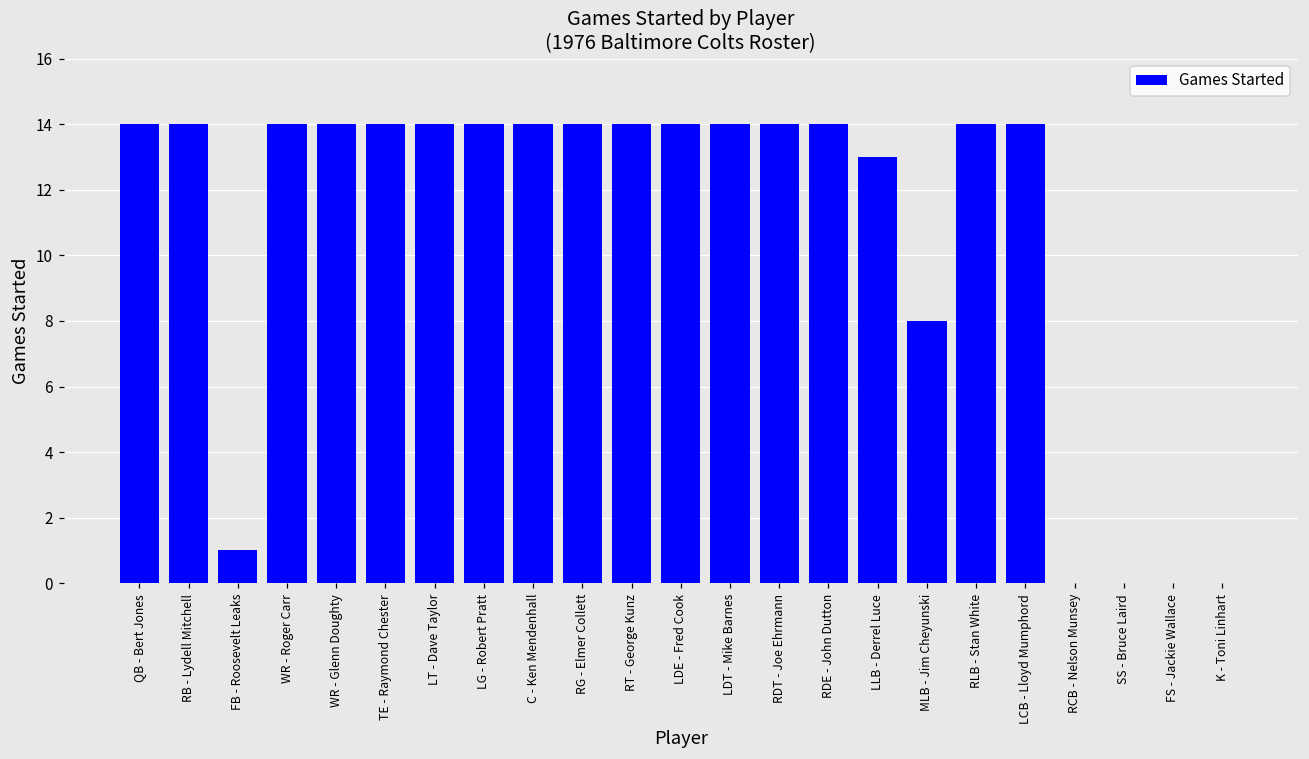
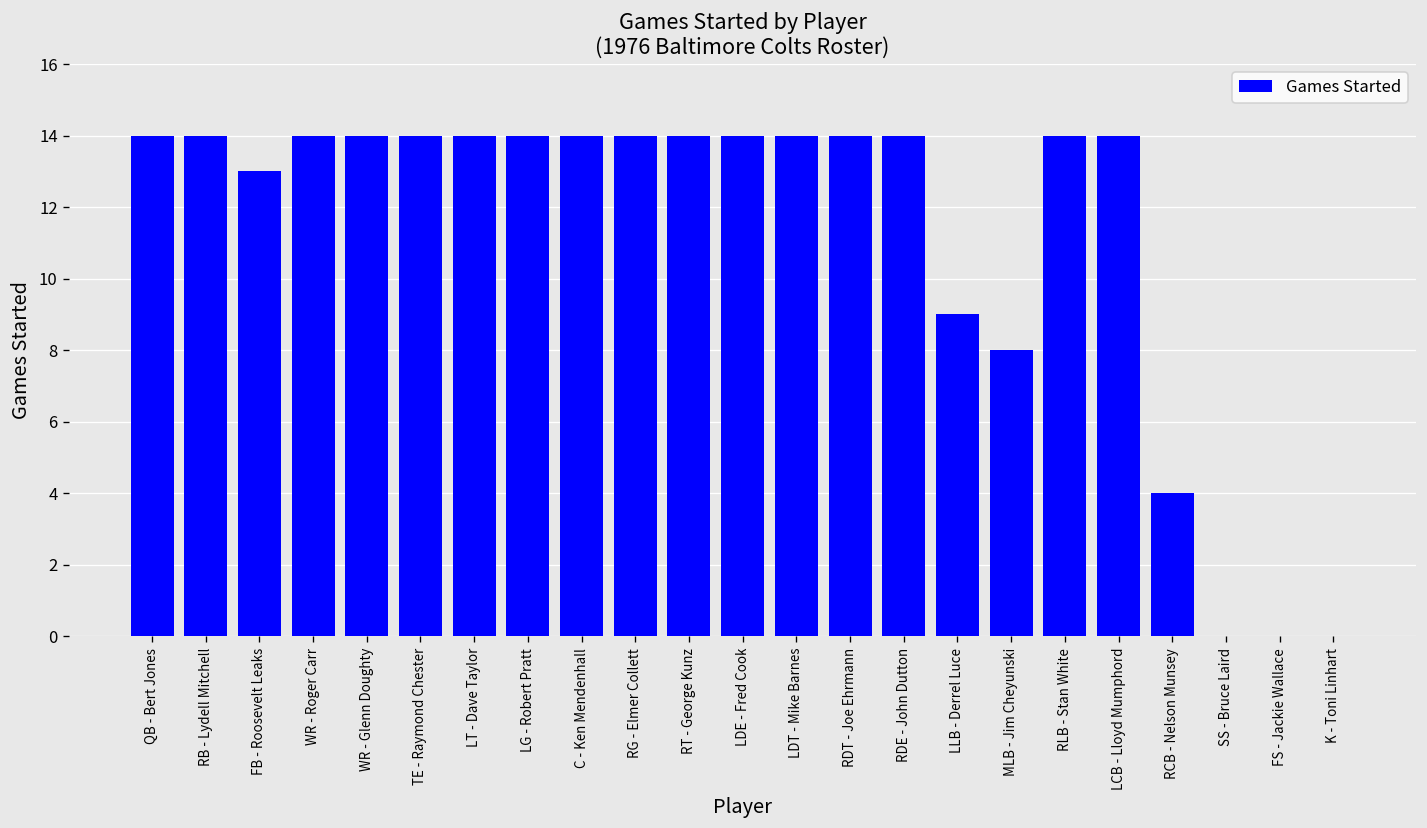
  {
    "QB - Bert Jones": 14,
    "RB - Lydell Mitchell": 14,
-   "FB - Roosevelt Leaks": 1,
+   "FB - Roosevelt Leaks": 13,
    "WR - Roger Carr": 14,
    "WR - Glenn Doughty": 14,
    "TE - Raymond Chester": 14,
    "LT - Dave Taylor": 14,
    "LG - Robert Pratt": 14,
    "C - Ken Mendenhall": 14,
    "RG - Elmer Collett": 14,
    "RT - George Kunz": 14,
    "LDE - Fred Cook": 14,
    "LDT - Mike Barnes": 14,
    "RDT - Joe Ehrmann": 14,
    "RDE - John Dutton": 14,
-   "LLB - Derrel Luce": 13,
+   "LLB - Derrel Luce": 9,
    "MLB - Jim Cheyunski": 8,
    "RLB - Stan White": 14,
    "LCB - Lloyd Mumphord": 14,
-   "RCB - Nelson Munsey": 0,
+   "RCB - Nelson Munsey": 4,
    "SS - Bruce Laird": 0,
    "FS - Jackie Wallace": 0,
    "K - Toni Linhart": 0
  }
